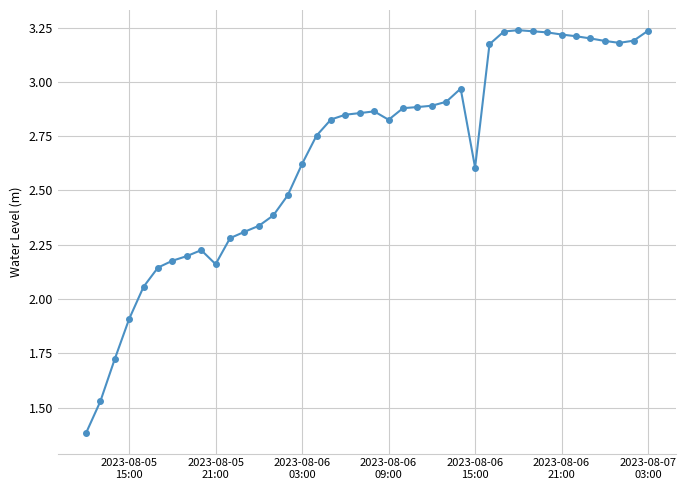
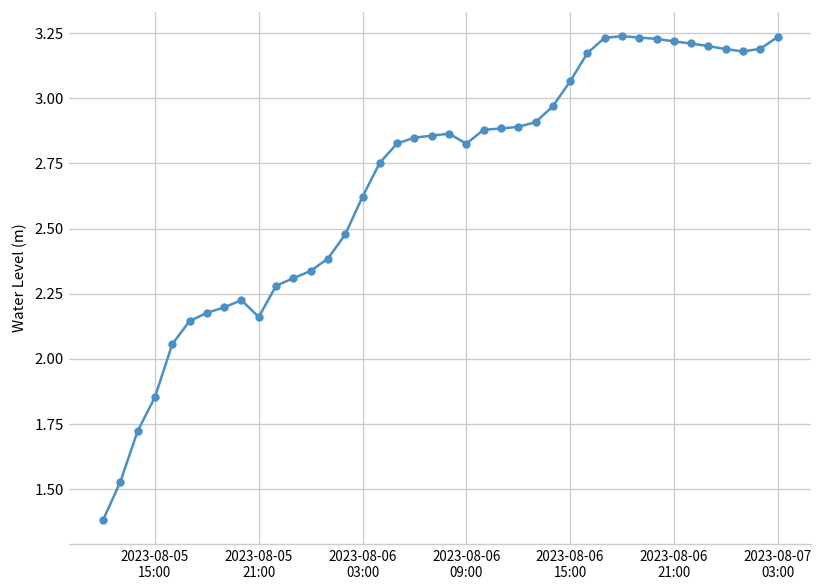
  {
-   "2023-08-05 15:00": 1.91,
+   "2023-08-05 15:00": 1.85,
    "2023-08-05 21:00": 2.16,
    "2023-08-06 03:00": 2.62,
    "2023-08-06 09:00": 2.83,
-   "2023-08-06 15:00": 2.61,
+   "2023-08-06 15:00": 3.06,
    "2023-08-06 21:00": 3.22,
    "2023-08-07 03:00": 3.24
  }
